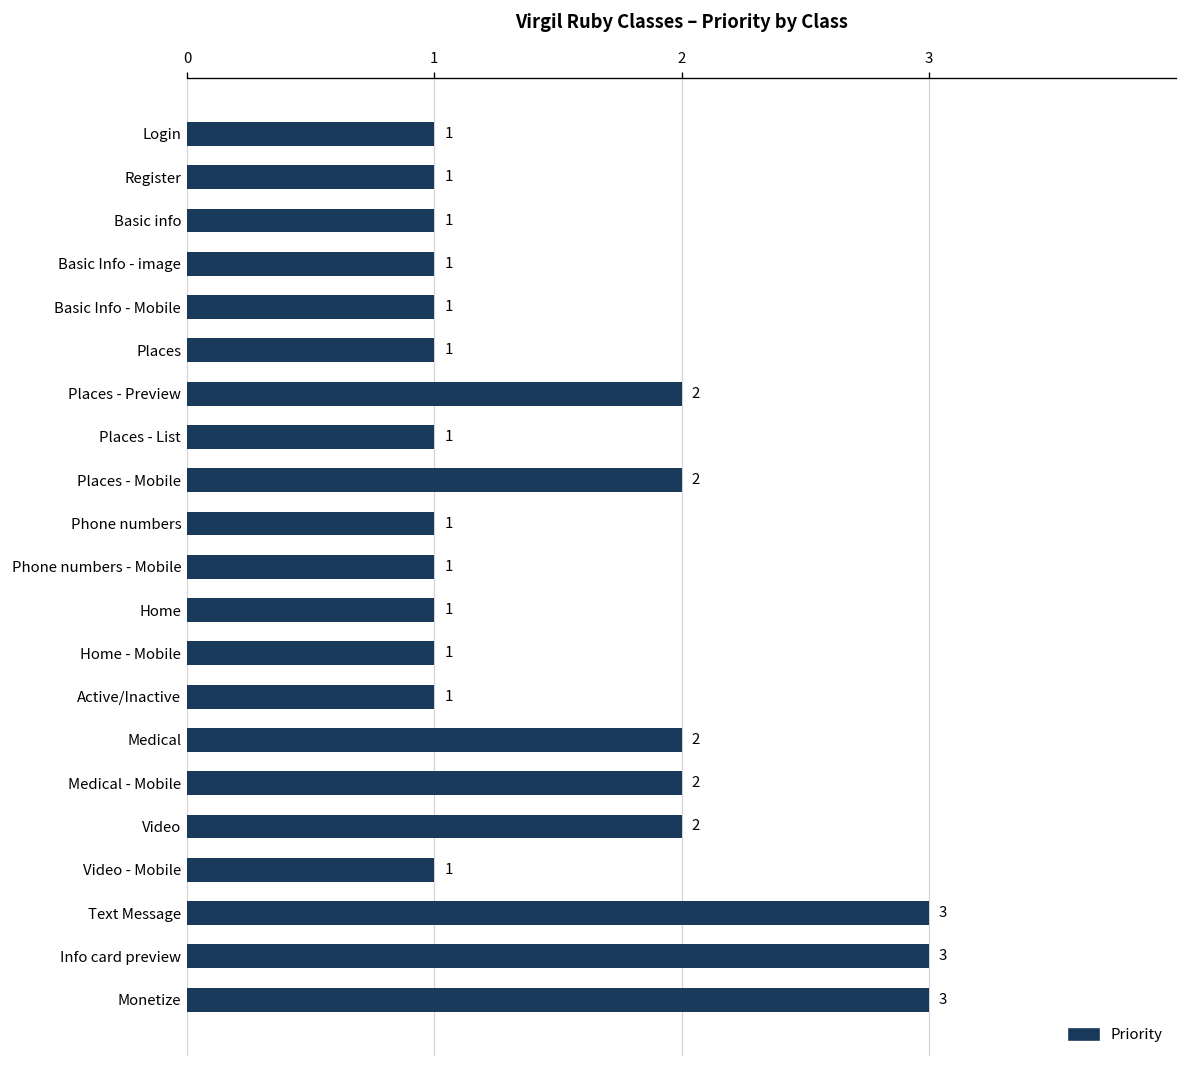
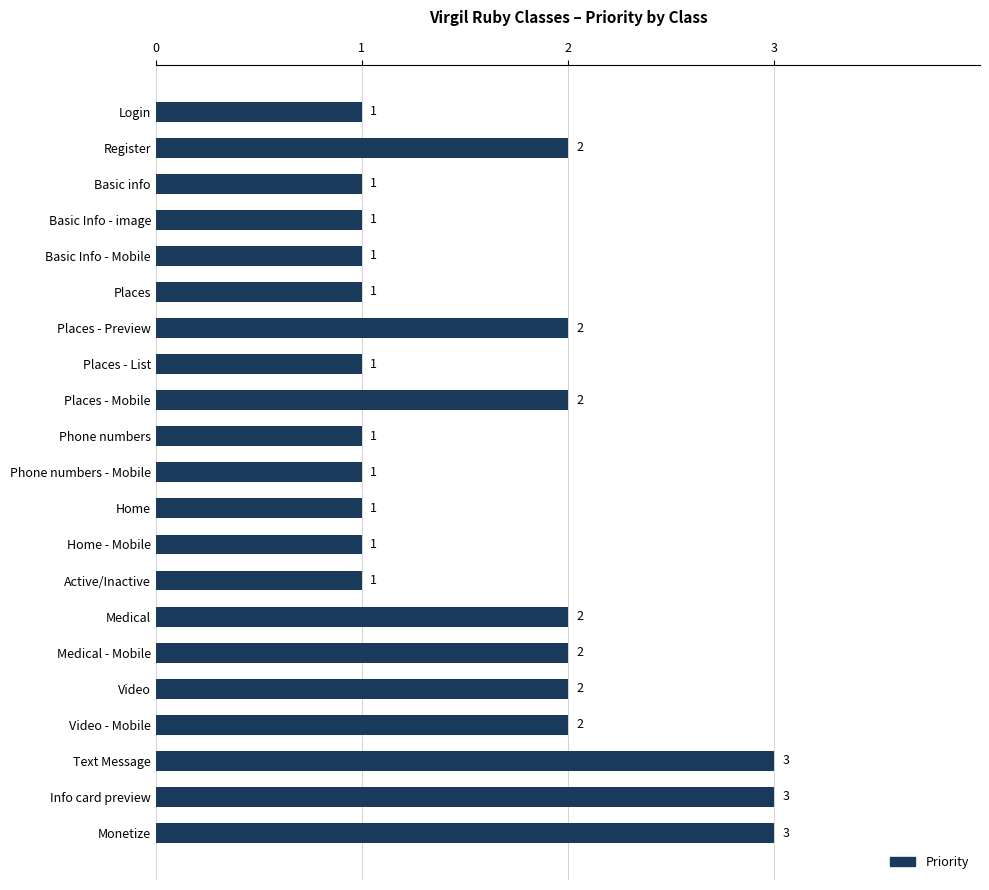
  {
    "Login": 1,
-   "Register": 1,
+   "Register": 2,
    "Basic info": 1,
    "Basic Info - image": 1,
    "Basic Info - Mobile": 1,
    "Places": 1,
    "Places - Preview": 2,
    "Places - List": 1,
    "Places - Mobile": 2,
    "Phone numbers": 1,
    "Phone numbers - Mobile": 1,
    "Home": 1,
    "Home - Mobile": 1,
    "Active/Inactive": 1,
    "Medical": 2,
    "Medical - Mobile": 2,
    "Video": 2,
-   "Video - Mobile": 1,
+   "Video - Mobile": 2,
    "Text Message": 3,
    "Info card preview": 3,
    "Monetize": 3
  }
